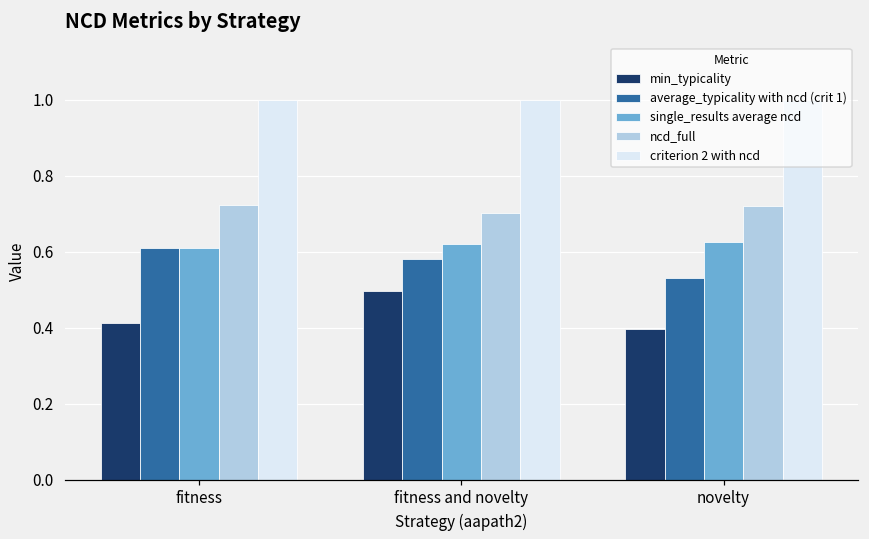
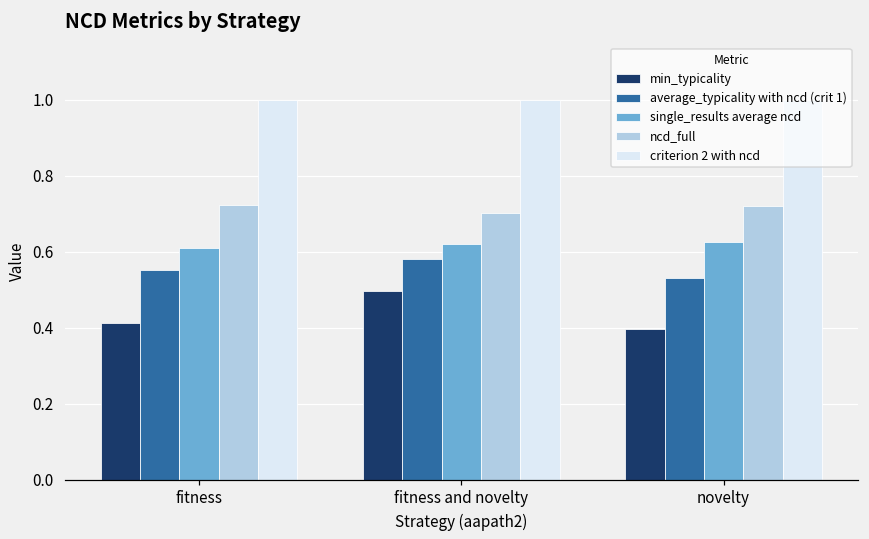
  {
    "min_typicality": {
      "fitness": 0.41,
      "fitness and novelty": 0.50,
      "novelty": 0.40
    },
    "average_typicality with ncd (crit 1)": {
-     "fitness": 0.61,
+     "fitness": 0.55,
      "fitness and novelty": 0.58,
      "novelty": 0.53
    },
    "single_results average ncd": {
      "fitness": 0.61,
      "fitness and novelty": 0.62,
      "novelty": 0.63
    }
  }
